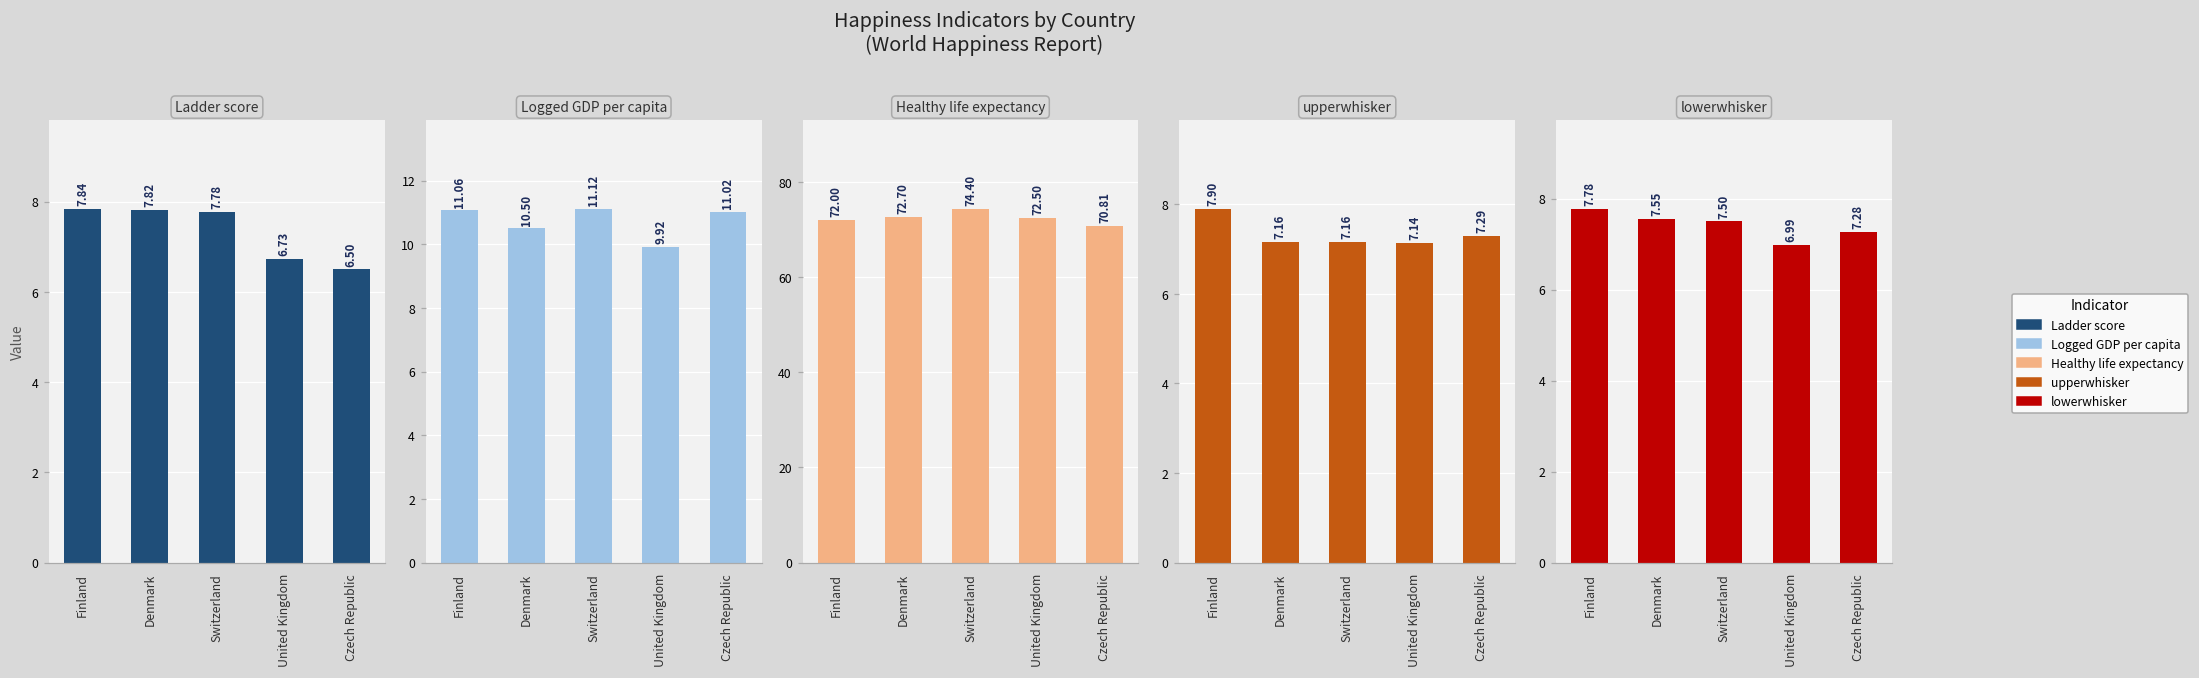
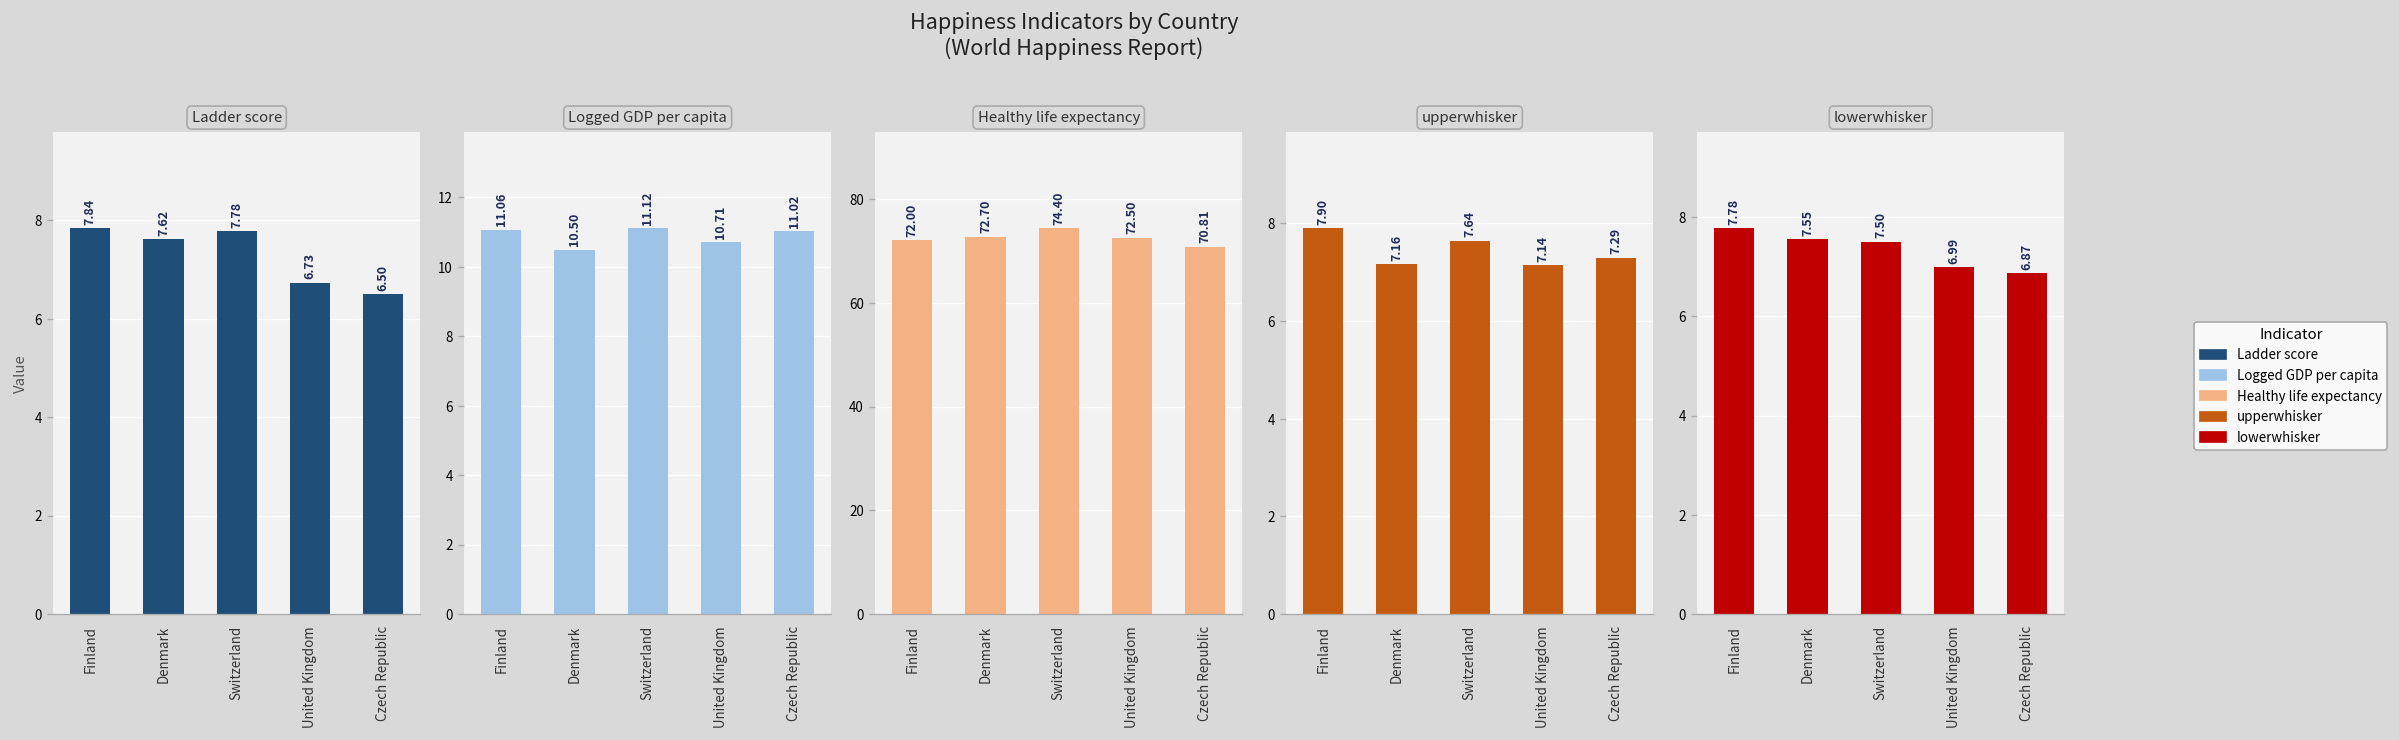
  {
    "Ladder score": {
      "Finland": 7.84,
-     "Denmark": 7.82,
+     "Denmark": 7.62,
      "Switzerland": 7.78,
      "United Kingdom": 6.73,
      "Czech Republic": 6.50
    },
    "Logged GDP per capita": {
      "Finland": 11.06,
      "Denmark": 10.50,
      "Switzerland": 11.12,
-     "United Kingdom": 9.92,
+     "United Kingdom": 10.71,
      "Czech Republic": 11.02
    },
    "Healthy life expectancy": {
      "Finland": 72.00,
      "Denmark": 72.70,
      "Switzerland": 74.40,
      "United Kingdom": 72.50,
      "Czech Republic": 70.81
    },
    "upperwhisker": {
      "Finland": 7.90,
      "Denmark": 7.16,
-     "Switzerland": 7.16,
+     "Switzerland": 7.64,
      "United Kingdom": 7.14,
      "Czech Republic": 7.29
    },
    "lowerwhisker": {
      "Finland": 7.78,
      "Denmark": 7.55,
      "Switzerland": 7.50,
      "United Kingdom": 6.99,
-     "Czech Republic": 7.28
+     "Czech Republic": 6.87
    }
  }
